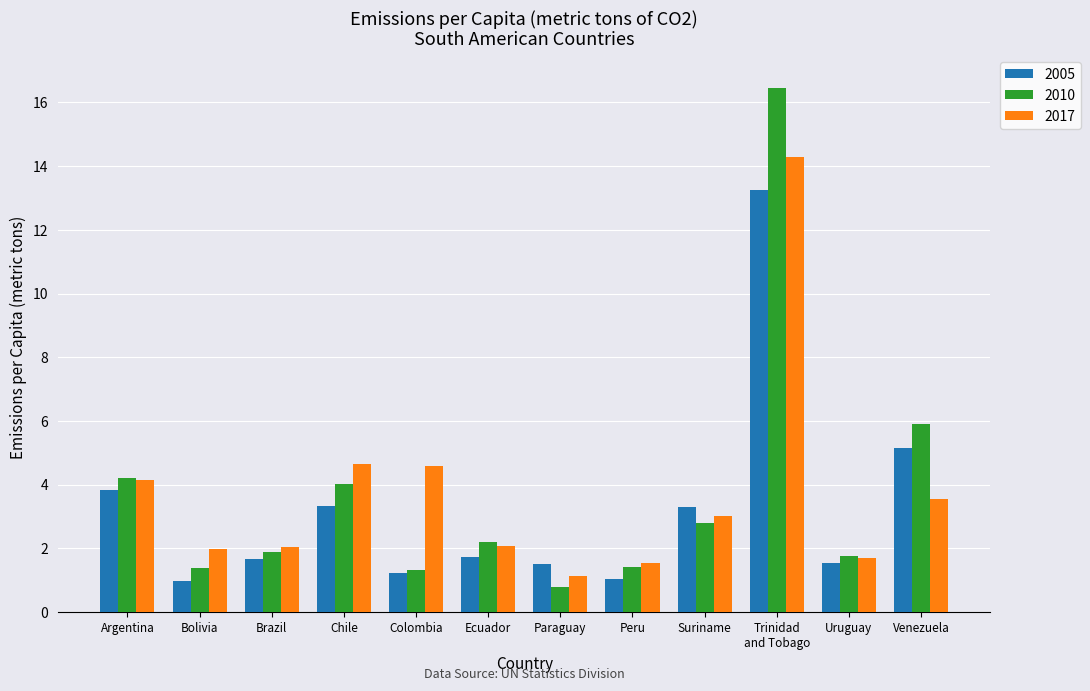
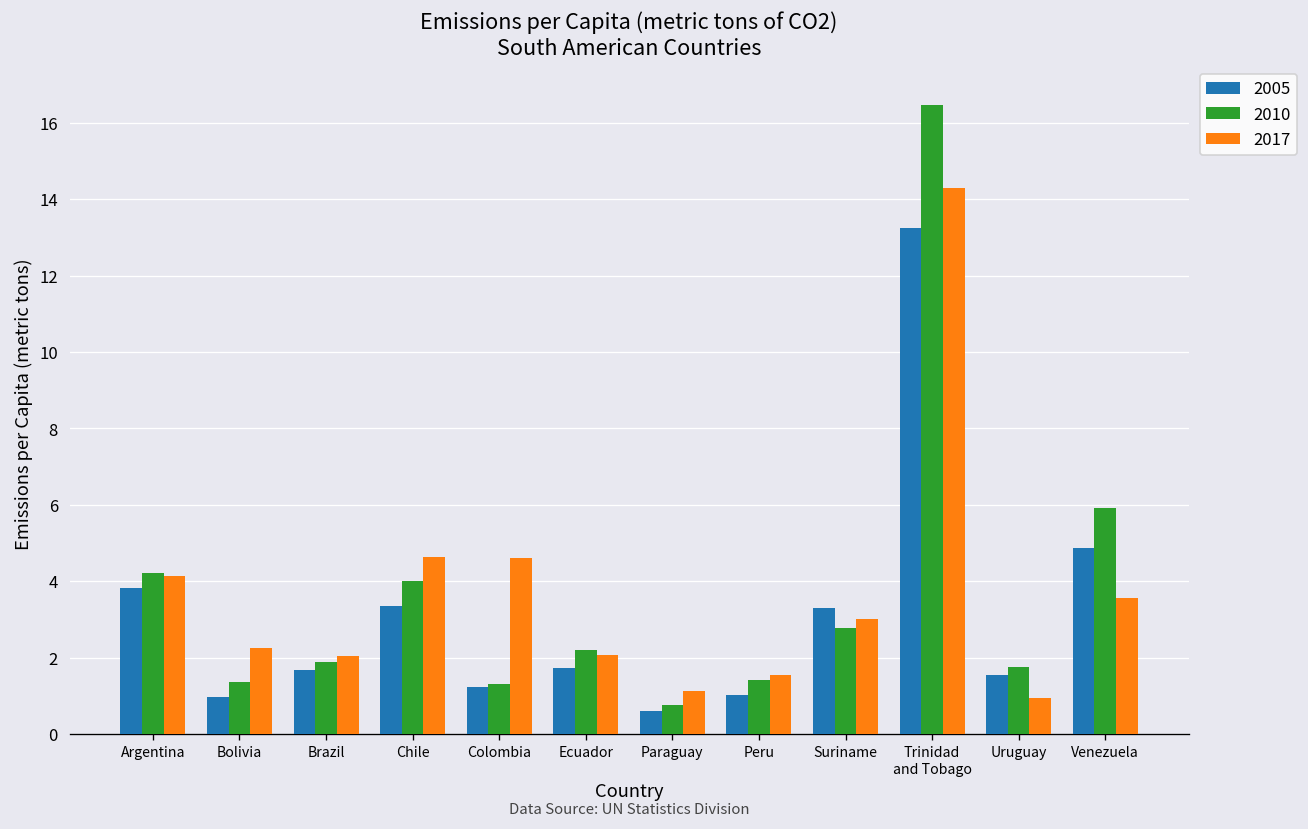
  {
    "2005": {
      "Argentina": 3.8,
      "Bolivia": 1.0,
      "Brazil": 1.7,
      "Chile": 3.3,
      "Colombia": 1.2,
      "Ecuador": 1.7,
-     "Paraguay": 1.5,
+     "Paraguay": 0.6,
      "Peru": 1.0,
      "Suriname": 3.3,
      "Trinidad and Tobago": 13.2,
      "Uruguay": 1.5,
-     "Venezuela": 5.1
+     "Venezuela": 4.9
    },
    "2010": {
      "Argentina": 4.2,
      "Bolivia": 1.4,
      "Brazil": 1.9,
      "Chile": 4.0,
      "Colombia": 1.3,
      "Ecuador": 2.2,
      "Paraguay": 0.8,
      "Peru": 1.4,
      "Suriname": 2.8,
      "Trinidad and Tobago": 16.5,
      "Uruguay": 1.8,
      "Venezuela": 5.9
    },
    "2017": {
      "Argentina": 4.1,
-     "Bolivia": 2.0,
+     "Bolivia": 2.2,
      "Brazil": 2.0,
      "Chile": 4.6,
      "Colombia": 4.6,
      "Ecuador": 2.1,
      "Paraguay": 1.1,
      "Peru": 1.5,
      "Suriname": 3.0,
      "Trinidad and Tobago": 14.3,
-     "Uruguay": 1.7,
+     "Uruguay": 1.0,
      "Venezuela": 3.6
    }
  }
